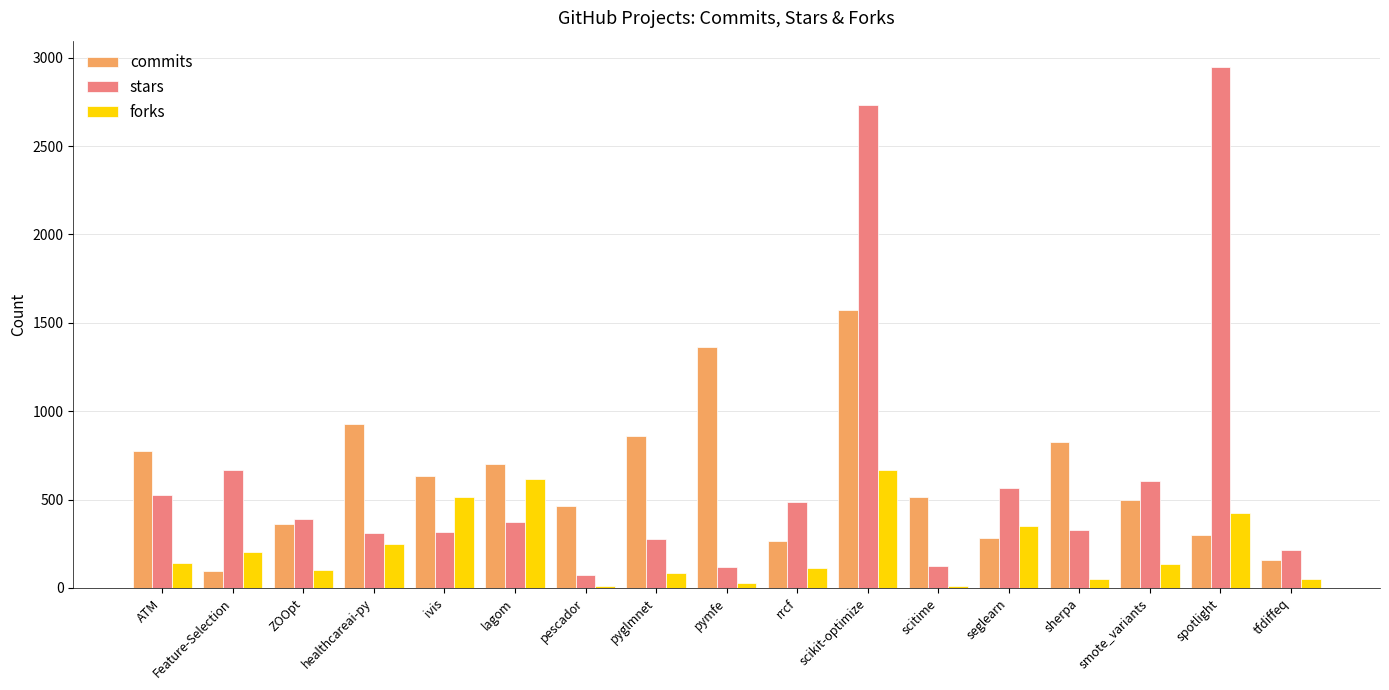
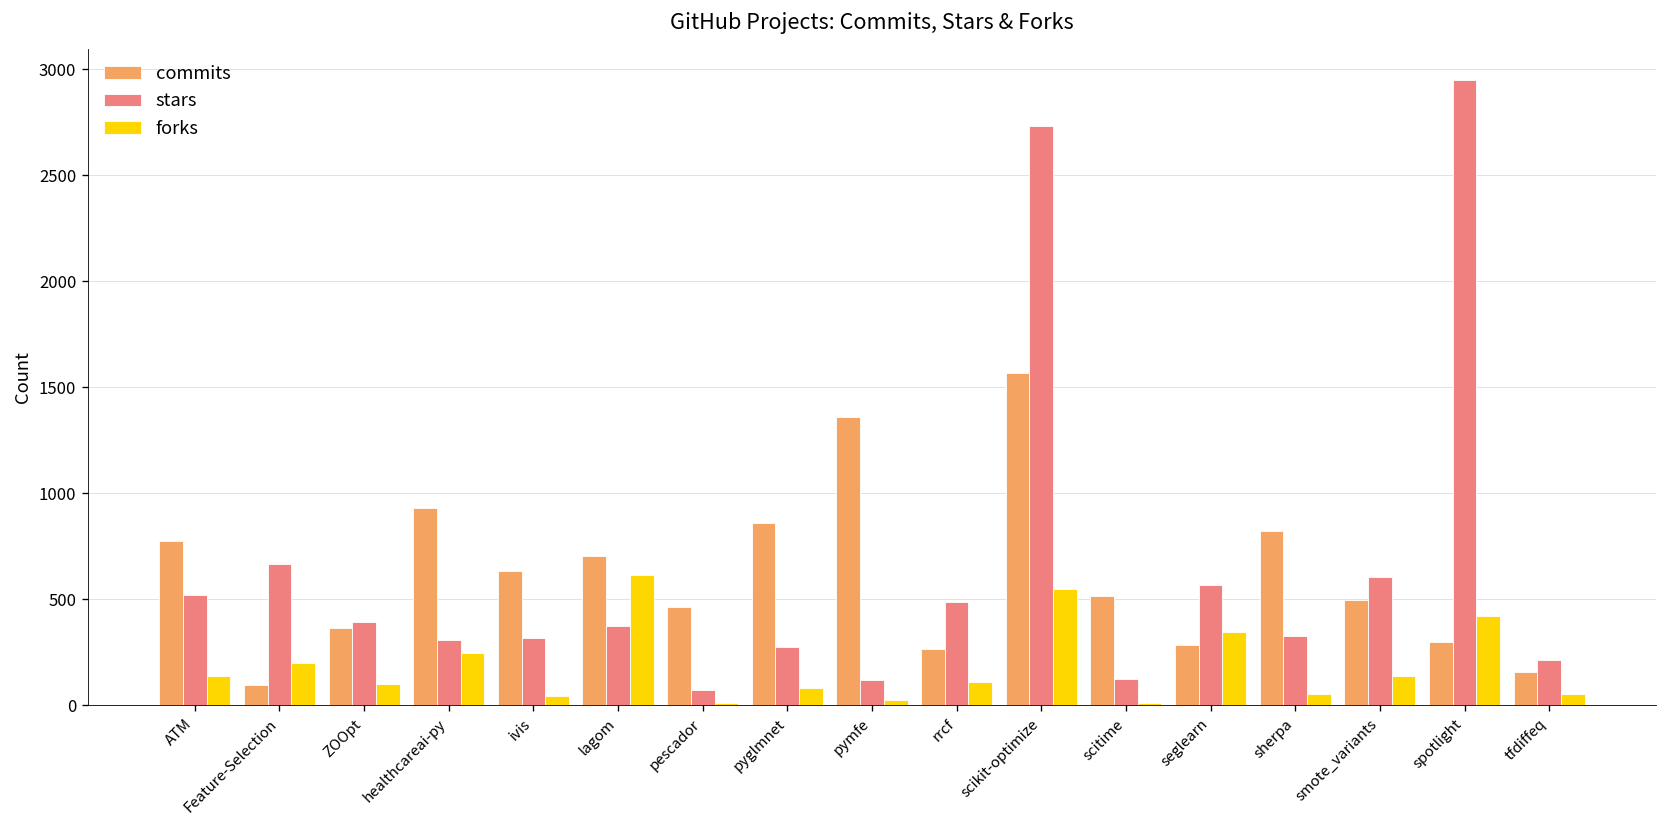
  {
    "forks": {
      "ATM": 140,
      "Feature-Selection": 200,
      "ZOOpt": 100,
      "healthcareai-py": 250,
-     "ivis": 520,
+     "ivis": 40,
      "lagom": 620,
      "pyglmnet": 80,
      "pymfe": 30,
      "rrcf": 110,
-     "scikit-optimize": 670,
+     "scikit-optimize": 550,
      "seglearn": 350,
      "sherpa": 50,
      "smote_variants": 140,
      "spotlight": 420,
      "tfdiffeq": 50
    }
  }
